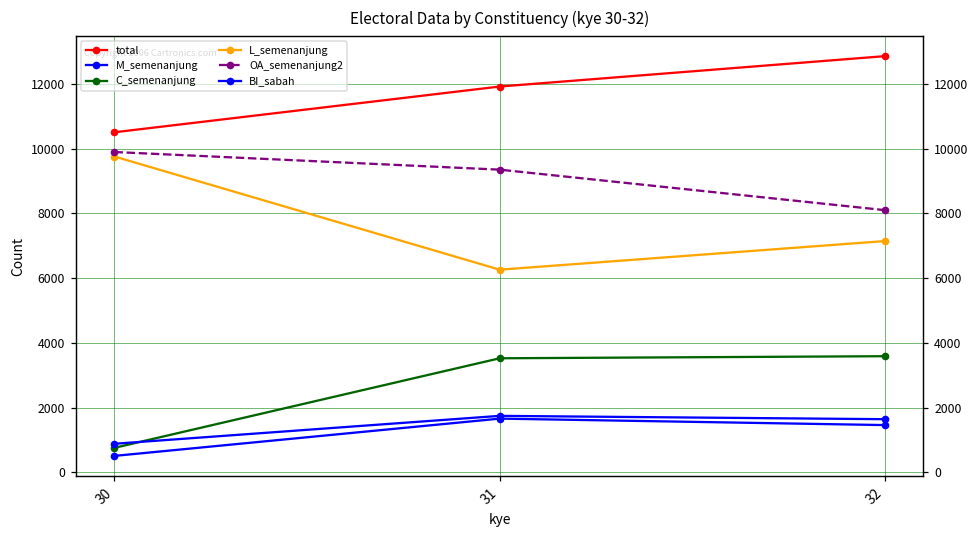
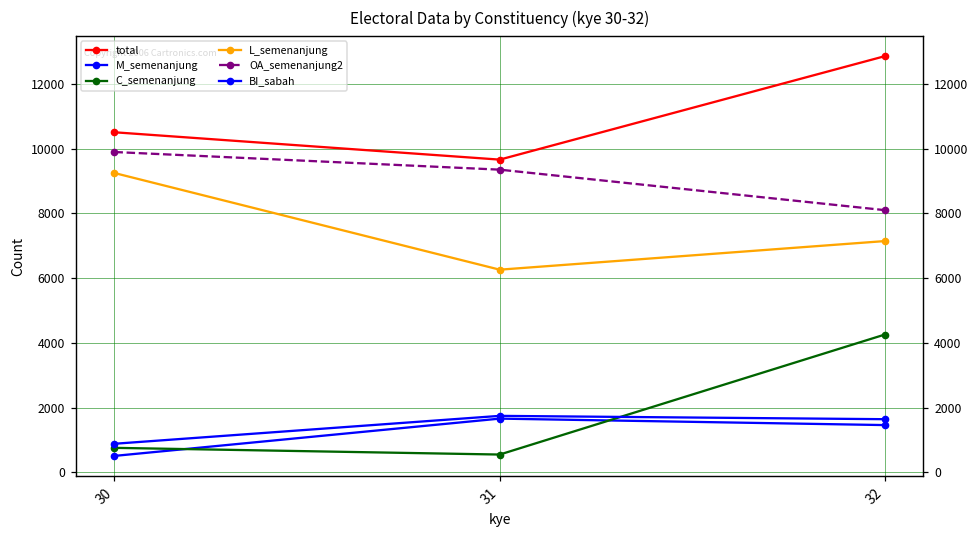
  {
    "total": {
      "30": 10500,
-     "31": 11900,
+     "31": 9700,
      "32": 12900
    },
    "C_semenanjung": {
      "30": 800,
-     "31": 3500,
-     "32": 3600
+     "31": 500,
+     "32": 4300
    },
    "L_semenanjung": {
-     "30": 9800,
+     "30": 9200,
      "31": 6300,
      "32": 7100
    },
    "OA_semenanjung2": {
      "30": 9900,
      "31": 9300,
      "32": 8100
    }
  }
